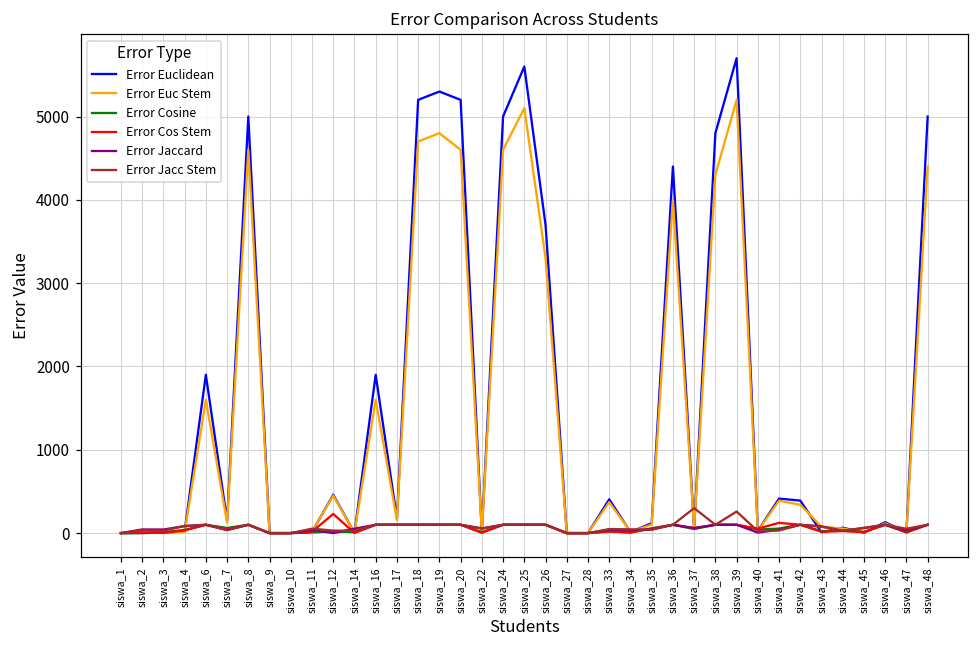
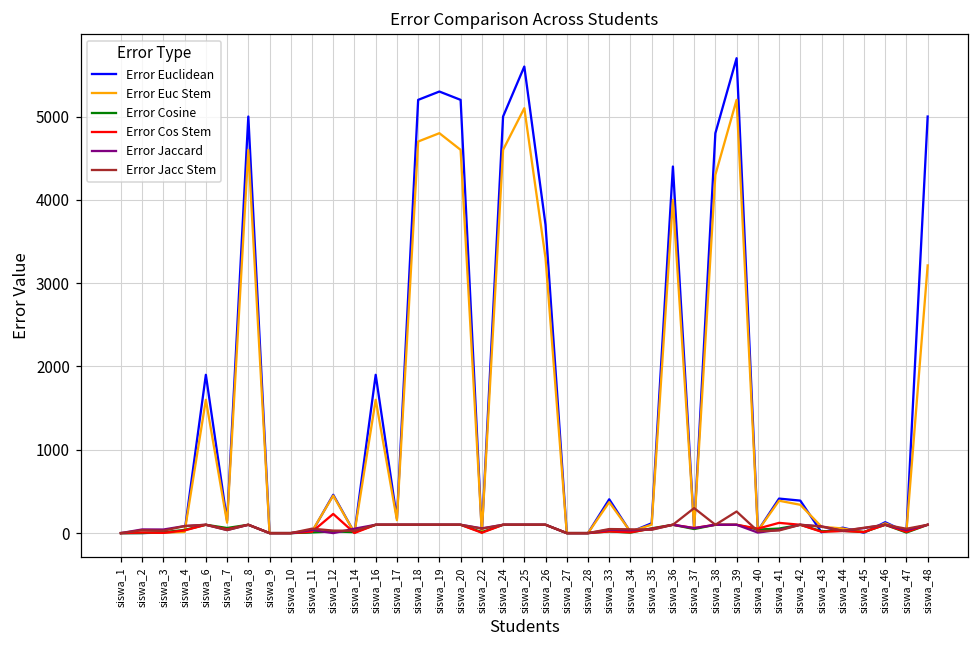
  {
    "Error Euclidean": {
      "siswa_6": 1900,
      "siswa_8": 5000,
      "siswa_16": 1900,
      "siswa_18": 5200,
      "siswa_19": 5300,
      "siswa_20": 5200,
      "siswa_24": 5000,
      "siswa_25": 5600,
      "siswa_26": 3700,
      "siswa_33": 400,
      "siswa_36": 4400,
      "siswa_38": 4800,
      "siswa_39": 5700,
      "siswa_42": 400,
      "siswa_48": 5000
    },
    "Error Euc Stem": {
      "siswa_6": 1600,
      "siswa_8": 4600,
      "siswa_16": 1600,
      "siswa_18": 4700,
      "siswa_19": 4800,
      "siswa_20": 4600,
      "siswa_24": 4600,
      "siswa_25": 5100,
      "siswa_26": 3300,
      "siswa_33": 400,
      "siswa_36": 4000,
      "siswa_38": 4300,
      "siswa_39": 5200,
      "siswa_42": 300,
-     "siswa_48": 4400
+     "siswa_48": 3200
    },
    "Error Cos Stem": {
      "siswa_12": 200,
      "siswa_41": 100
    },
    "Error Jacc Stem": {
      "siswa_37": 300,
      "siswa_39": 300
    }
  }
